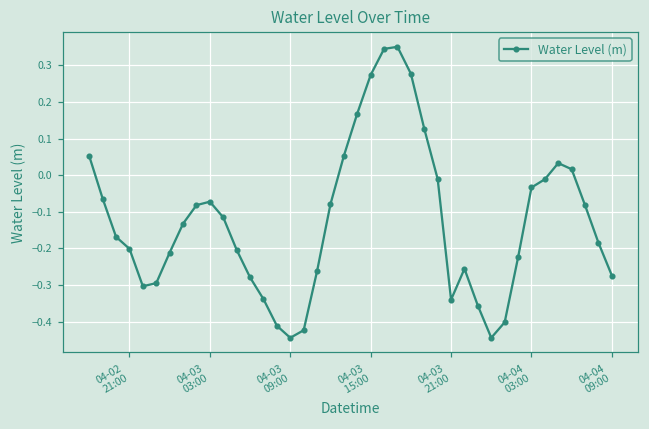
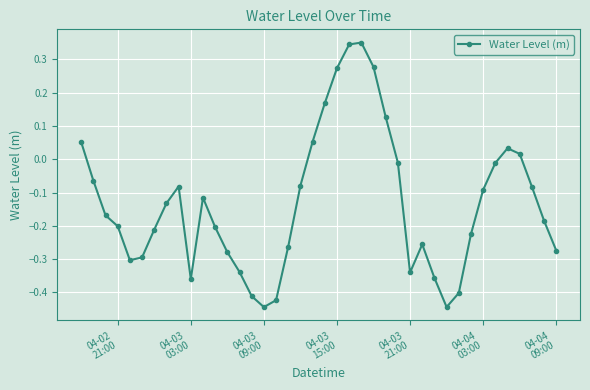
  {
    "04-02 21:00": -0.20,
-   "04-03 03:00": -0.07,
+   "04-03 03:00": -0.36,
    "04-03 09:00": -0.44,
    "04-03 15:00": 0.27,
    "04-03 21:00": -0.34,
-   "04-04 03:00": -0.03,
+   "04-04 03:00": -0.09,
    "04-04 09:00": -0.27
  }
